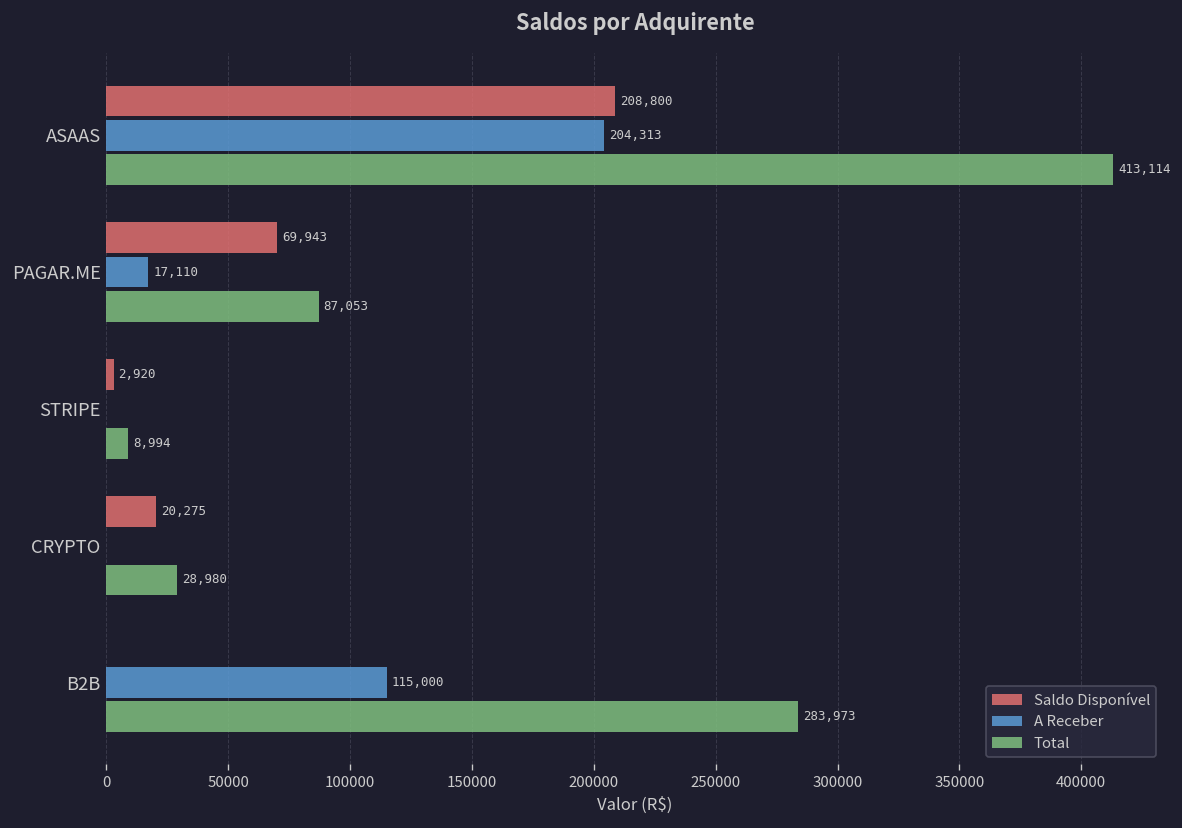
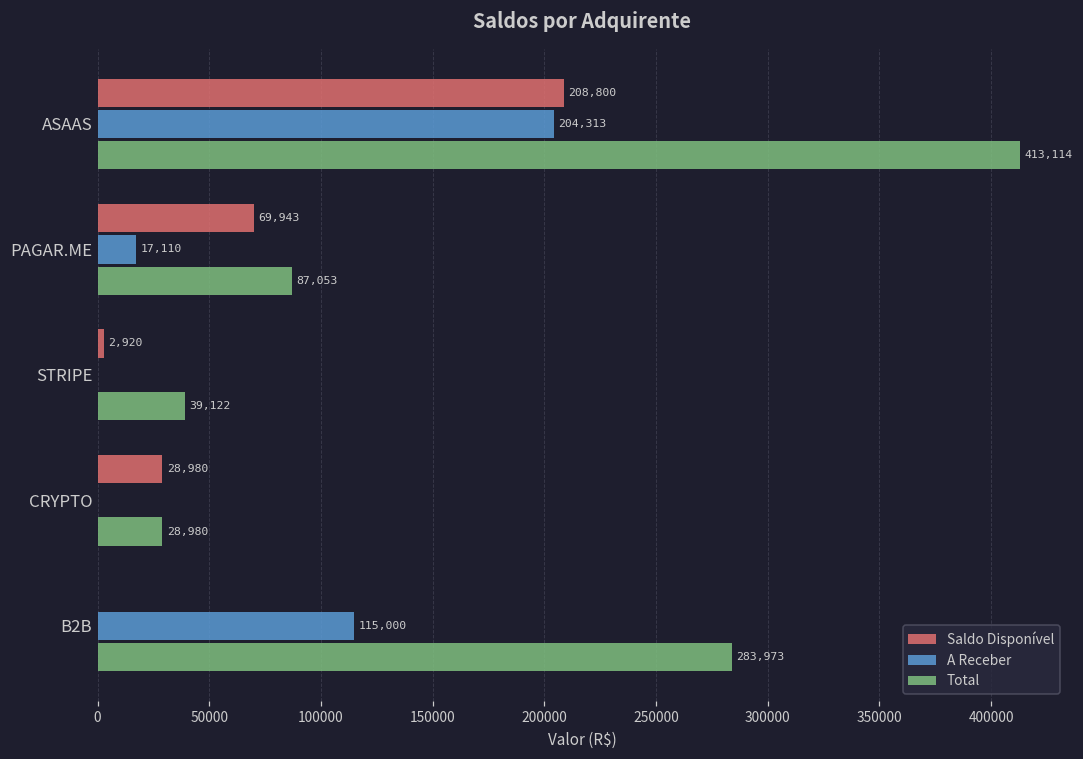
  {
    "Saldo Disponível": {
      "ASAAS": "208,800",
      "PAGAR.ME": "69,943",
      "STRIPE": "2,920",
-     "CRYPTO": "20,275"
+     "CRYPTO": "28,980"
    },
    "A Receber": {
      "ASAAS": "204,313",
      "PAGAR.ME": "17,110",
      "B2B": "115,000"
    },
    "Total": {
      "ASAAS": "413,114",
      "PAGAR.ME": "87,053",
-     "STRIPE": "8,994",
+     "STRIPE": "39,122",
      "CRYPTO": "28,980",
      "B2B": "283,973"
    }
  }
